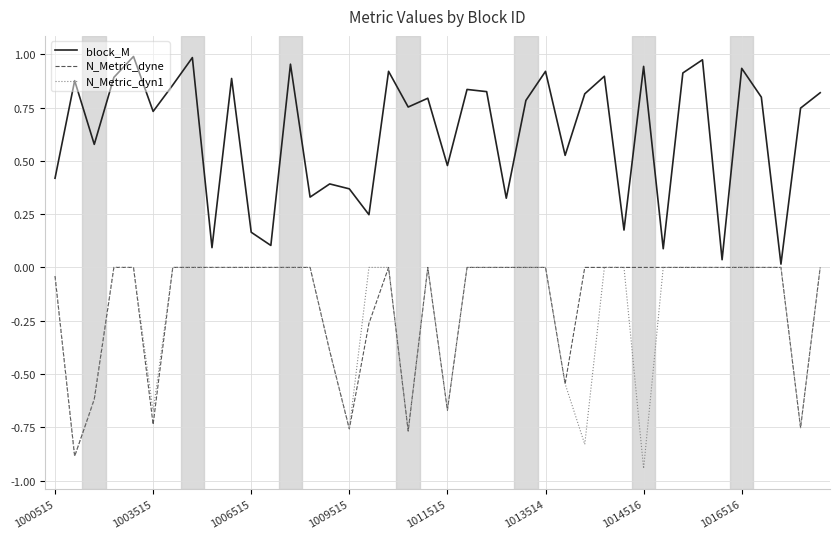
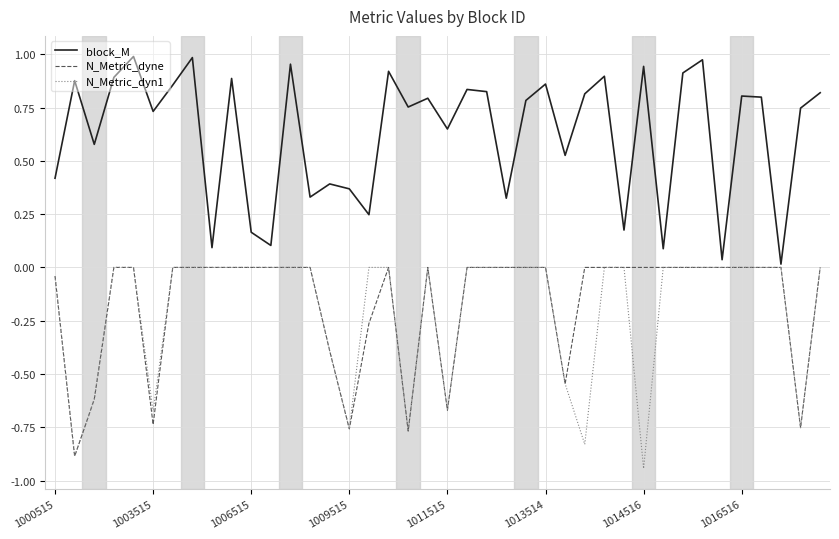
  {
    "block_M": {
      "1000515": 0.42,
      "1003515": 0.73,
      "1006515": 0.16,
      "1009515": 0.37,
-     "1011515": 0.48,
-     "1013514": 0.92,
+     "1011515": 0.65,
+     "1013514": 0.86,
      "1014516": 0.94,
-     "1016516": 0.93
+     "1016516": 0.80
    },
    "N_Metric_dyne": {
      "1003515": -0.74,
      "1014516": 0.00
    },
    "N_Metric_dyn1": {
      "1003515": -0.68,
      "1014516": -0.94
    }
  }
